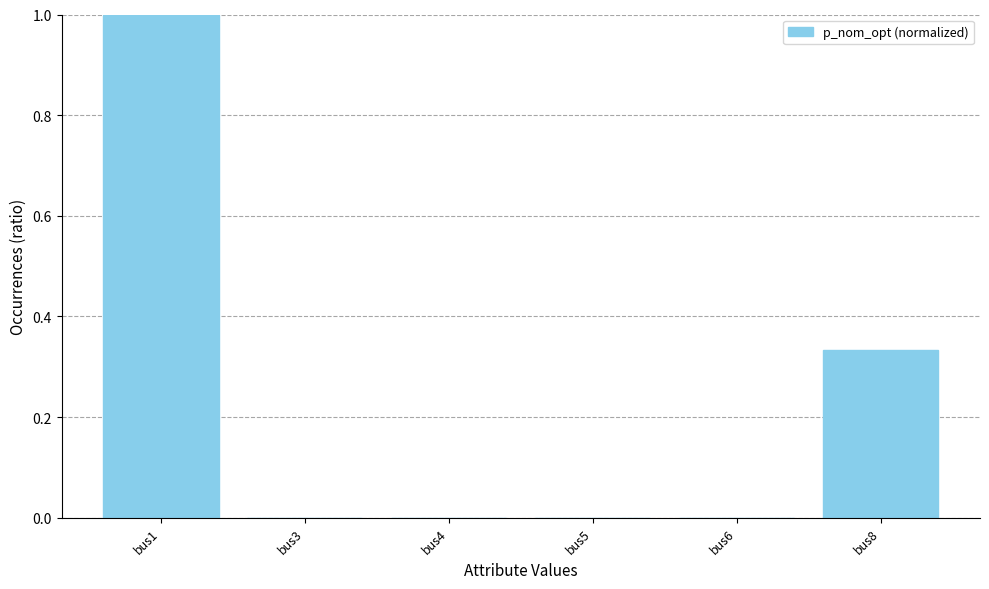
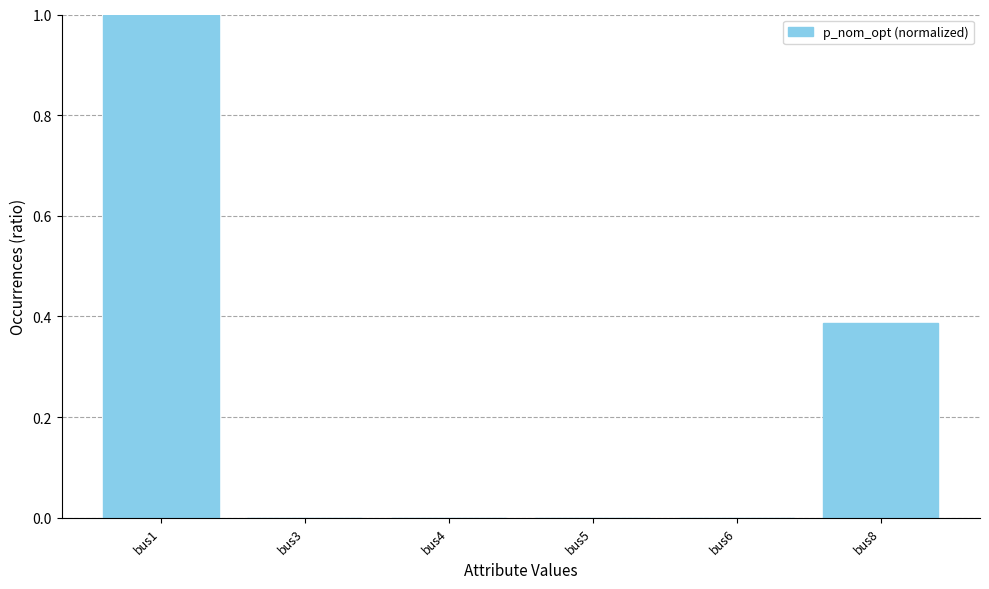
  {
    "bus1": 1.00,
    "bus3": 0.00,
    "bus4": 0.00,
    "bus5": 0.00,
    "bus6": 0.00,
-   "bus8": 0.33
+   "bus8": 0.39
  }
